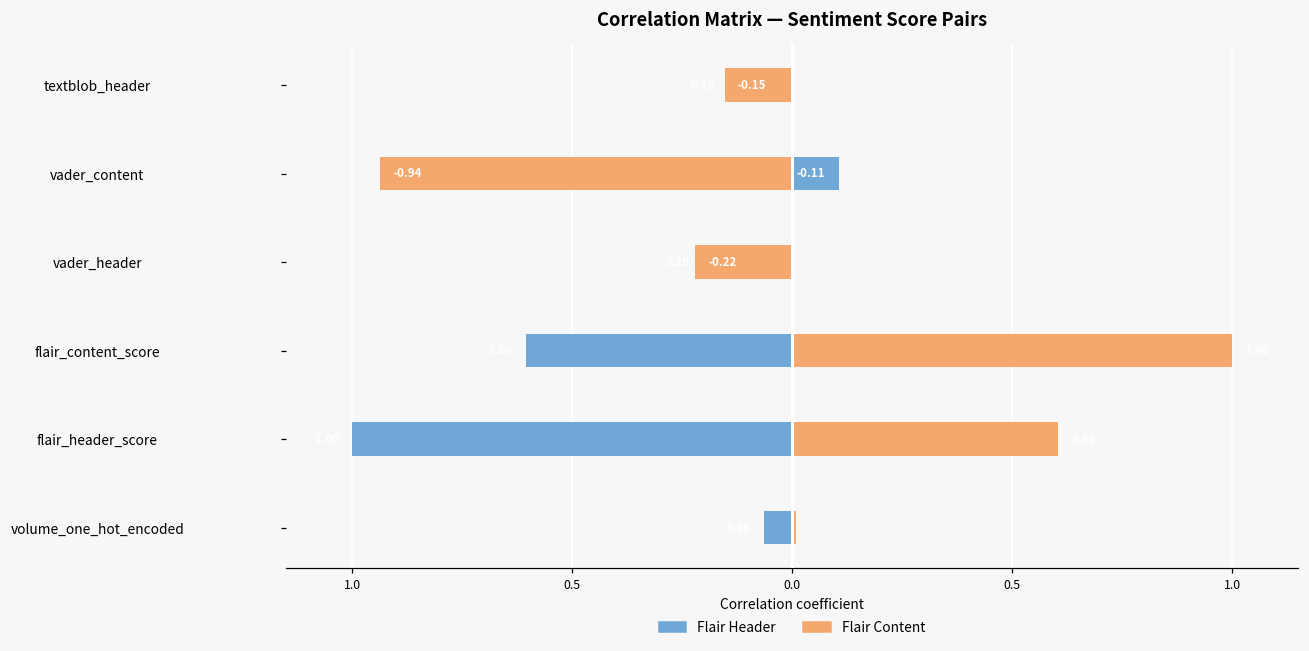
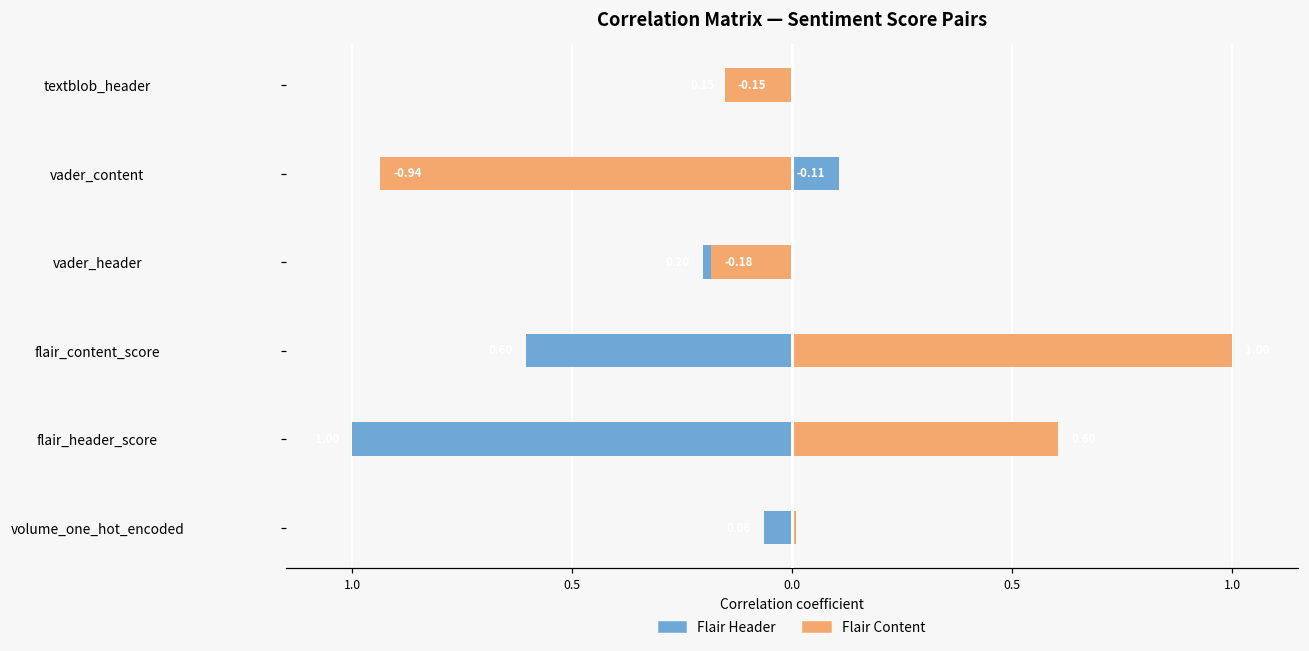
  {
    "Flair Content": {
      "vader_content": -0.94,
-     "vader_header": -0.22
+     "vader_header": -0.18
    }
  }
